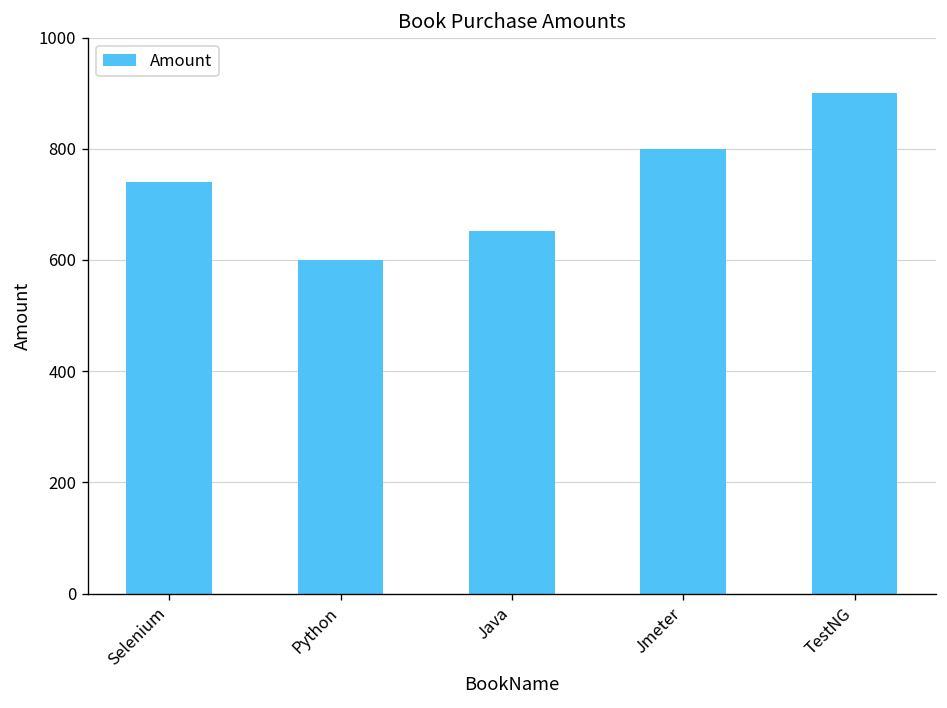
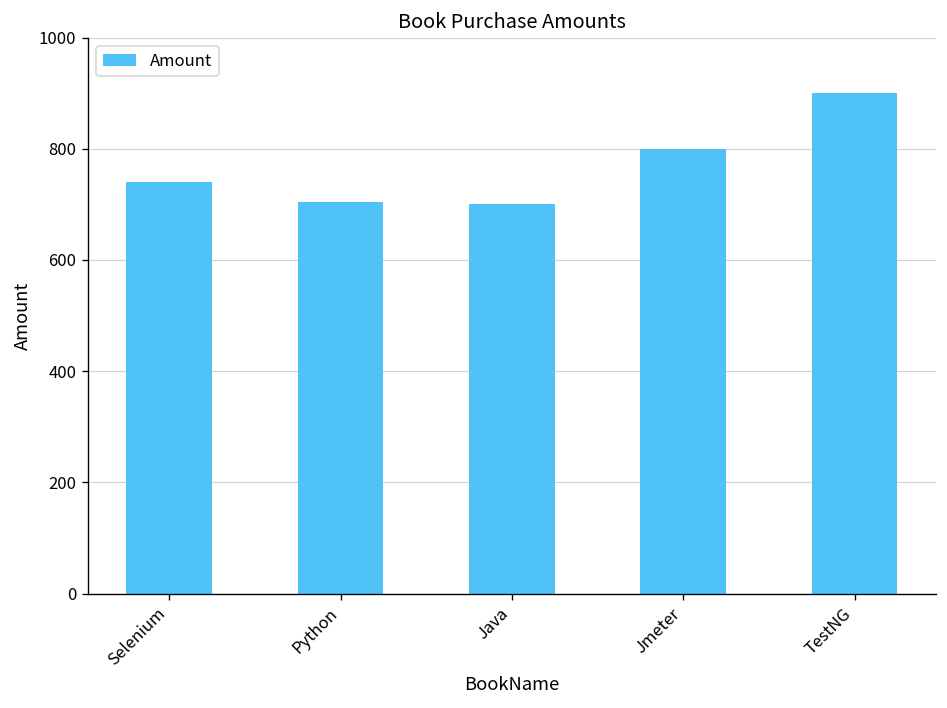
  {
    "Selenium": 740,
-   "Python": 600,
-   "Java": 650,
+   "Python": 700,
+   "Java": 700,
    "Jmeter": 800,
    "TestNG": 900
  }
